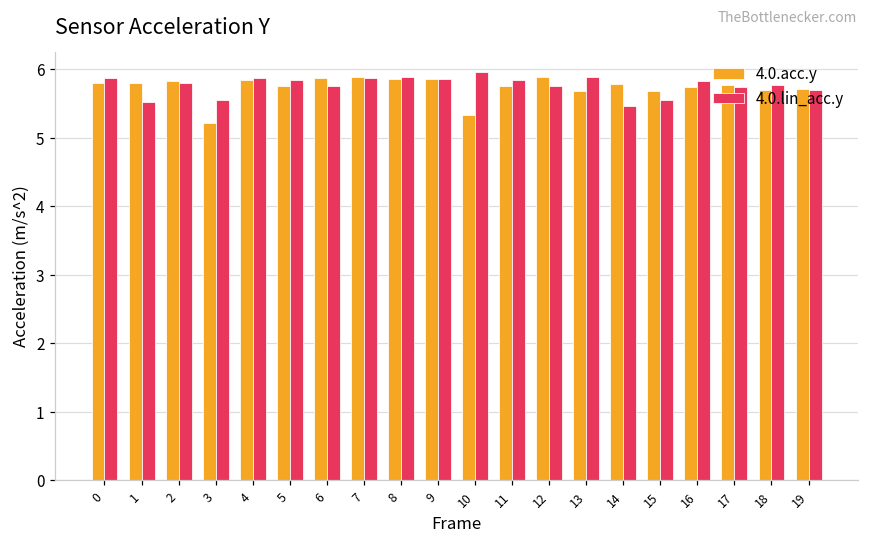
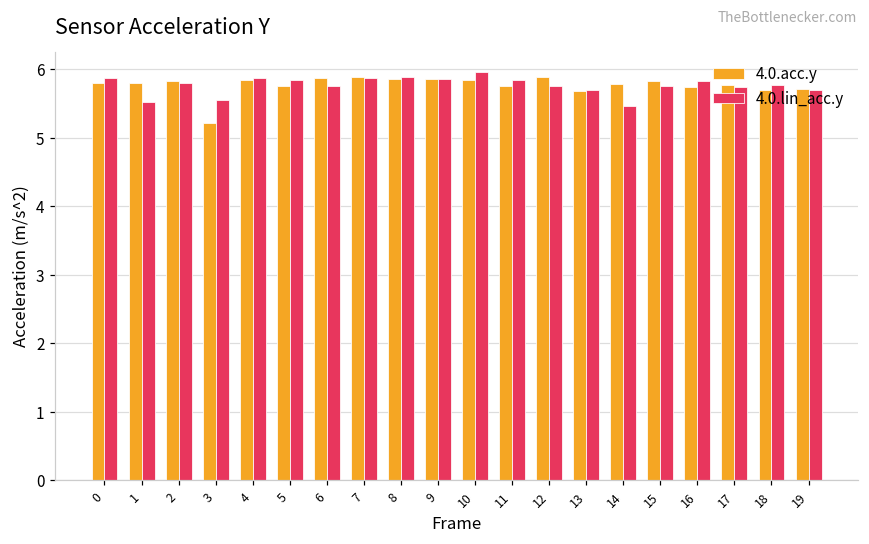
  {
    "4.0.acc.y": {
      "0": 5.8,
      "1": 5.8,
      "2": 5.8,
      "3": 5.2,
      "4": 5.8,
      "5": 5.8,
      "6": 5.9,
      "7": 5.9,
      "8": 5.9,
      "9": 5.9,
-     "10": 5.3,
+     "10": 5.8,
      "11": 5.8,
      "12": 5.9,
      "13": 5.7,
      "14": 5.8,
-     "15": 5.7,
+     "15": 5.8,
      "16": 5.7,
      "17": 5.8,
      "18": 5.7,
      "19": 5.7
    },
    "4.0.lin_acc.y": {
      "0": 5.9,
      "1": 5.5,
      "2": 5.8,
      "3": 5.6,
      "4": 5.9,
      "5": 5.8,
      "6": 5.8,
      "7": 5.9,
      "8": 5.9,
      "9": 5.9,
      "10": 6.0,
      "11": 5.8,
      "12": 5.8,
-     "13": 5.9,
+     "13": 5.7,
      "14": 5.5,
-     "15": 5.5,
+     "15": 5.8,
      "16": 5.8,
      "17": 5.7,
      "18": 5.8,
      "19": 5.7
    }
  }
